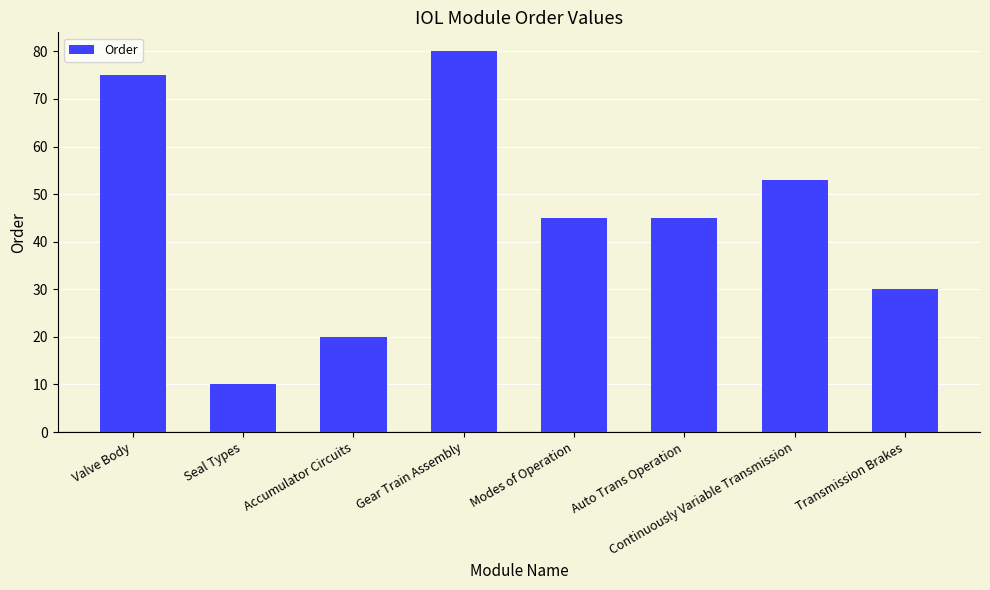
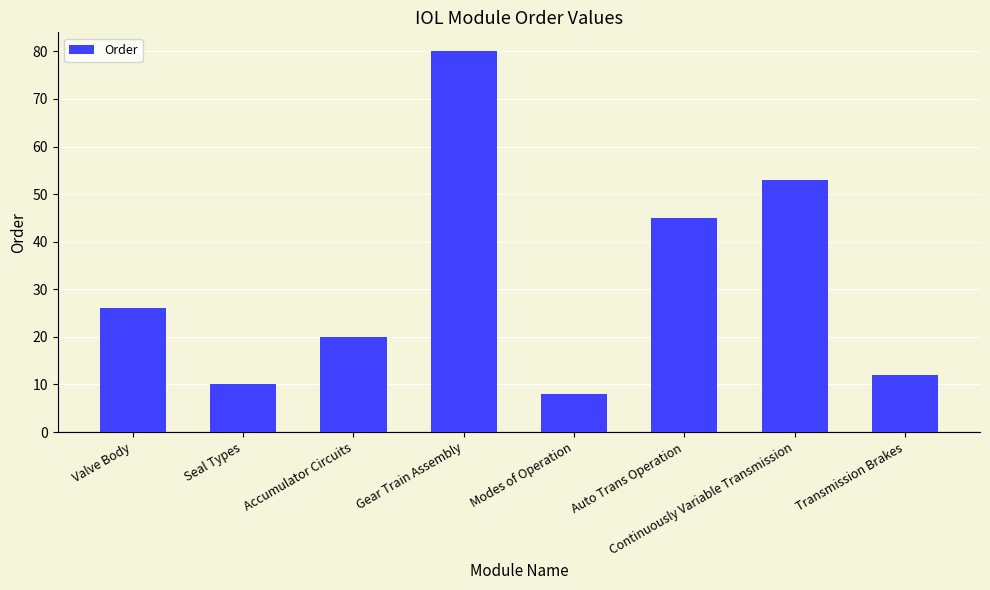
  {
-   "Valve Body": 75,
+   "Valve Body": 26,
    "Seal Types": 10,
    "Accumulator Circuits": 20,
    "Gear Train Assembly": 80,
-   "Modes of Operation": 45,
+   "Modes of Operation": 8,
    "Auto Trans Operation": 45,
    "Continuously Variable Transmission": 53,
-   "Transmission Brakes": 30
+   "Transmission Brakes": 12
  }
